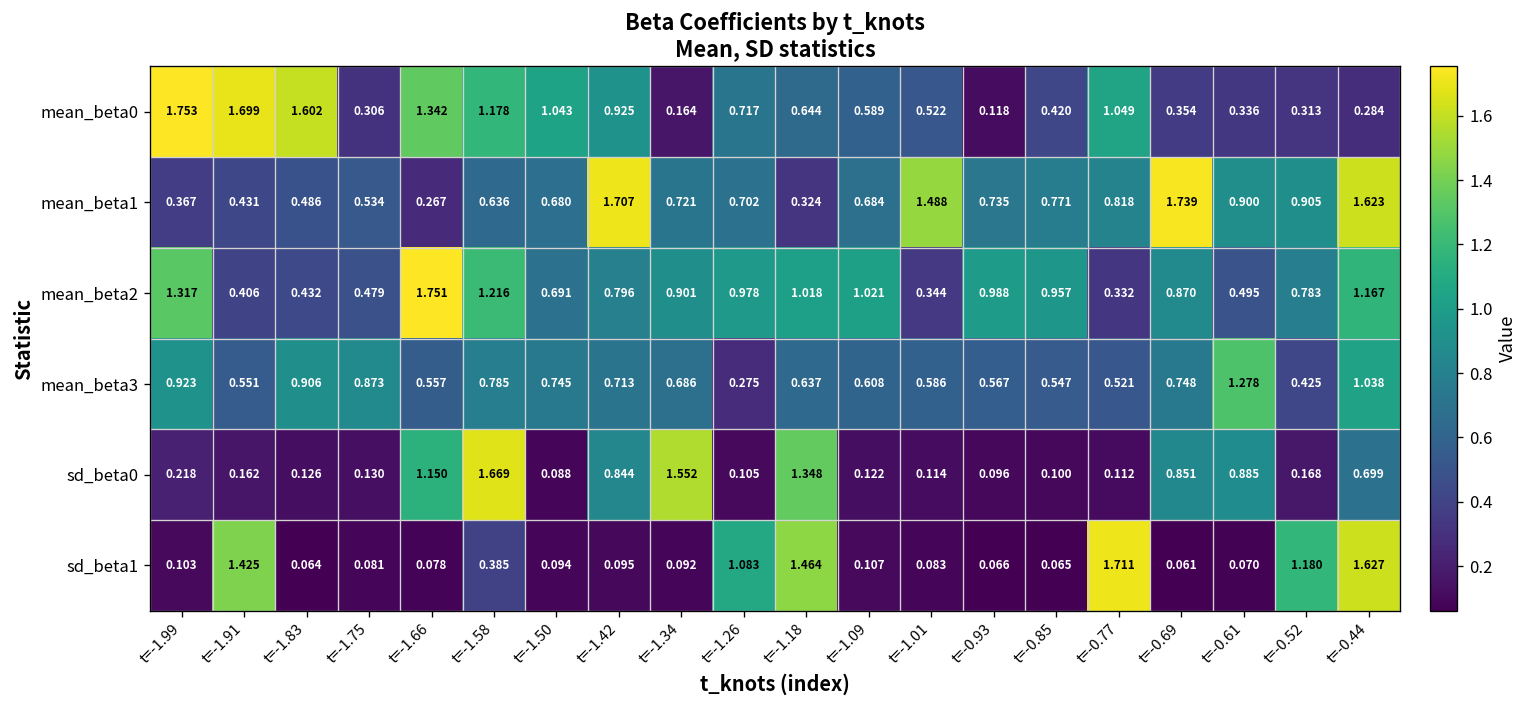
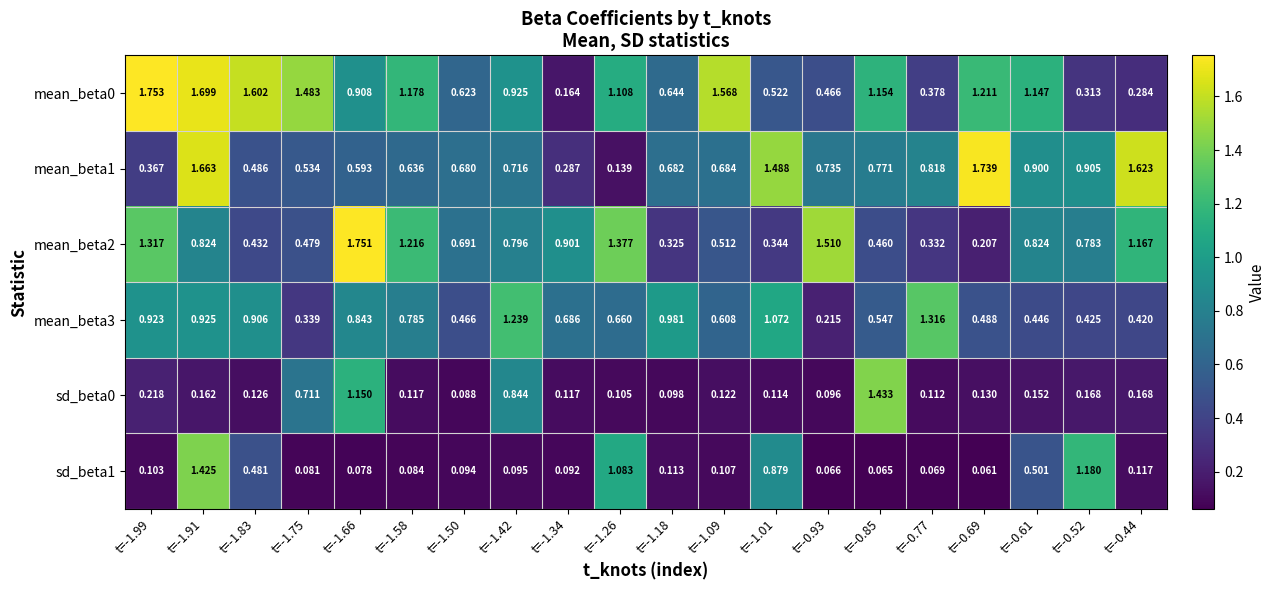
  {
    "mean_beta0": {
      "t=-1.99": 1.753,
      "t=-1.91": 1.699,
      "t=-1.83": 1.602,
-     "t=-1.75": 0.306,
-     "t=-1.66": 1.342,
+     "t=-1.75": 1.483,
+     "t=-1.66": 0.908,
      "t=-1.58": 1.178,
-     "t=-1.50": 1.043,
+     "t=-1.50": 0.623,
      "t=-1.42": 0.925,
      "t=-1.34": 0.164,
-     "t=-1.26": 0.717,
+     "t=-1.26": 1.108,
      "t=-1.18": 0.644,
-     "t=-1.09": 0.589,
+     "t=-1.09": 1.568,
      "t=-1.01": 0.522,
-     "t=-0.93": 0.118,
-     "t=-0.85": 0.420,
-     "t=-0.77": 1.049,
-     "t=-0.69": 0.354,
-     "t=-0.61": 0.336,
+     "t=-0.93": 0.466,
+     "t=-0.85": 1.154,
+     "t=-0.77": 0.378,
+     "t=-0.69": 1.211,
+     "t=-0.61": 1.147,
      "t=-0.52": 0.313,
      "t=-0.44": 0.284
    },
    "mean_beta1": {
      "t=-1.99": 0.367,
-     "t=-1.91": 0.431,
+     "t=-1.91": 1.663,
      "t=-1.83": 0.486,
      "t=-1.75": 0.534,
-     "t=-1.66": 0.267,
+     "t=-1.66": 0.593,
      "t=-1.58": 0.636,
      "t=-1.50": 0.680,
-     "t=-1.42": 1.707,
-     "t=-1.34": 0.721,
-     "t=-1.26": 0.702,
-     "t=-1.18": 0.324,
+     "t=-1.42": 0.716,
+     "t=-1.34": 0.287,
+     "t=-1.26": 0.139,
+     "t=-1.18": 0.682,
      "t=-1.09": 0.684,
      "t=-1.01": 1.488,
      "t=-0.93": 0.735,
      "t=-0.85": 0.771,
      "t=-0.77": 0.818,
      "t=-0.69": 1.739,
      "t=-0.61": 0.900,
      "t=-0.52": 0.905,
      "t=-0.44": 1.623
    },
    "mean_beta2": {
      "t=-1.99": 1.317,
-     "t=-1.91": 0.406,
+     "t=-1.91": 0.824,
      "t=-1.83": 0.432,
      "t=-1.75": 0.479,
      "t=-1.66": 1.751,
      "t=-1.58": 1.216,
      "t=-1.50": 0.691,
      "t=-1.42": 0.796,
      "t=-1.34": 0.901,
-     "t=-1.26": 0.978,
-     "t=-1.18": 1.018,
-     "t=-1.09": 1.021,
+     "t=-1.26": 1.377,
+     "t=-1.18": 0.325,
+     "t=-1.09": 0.512,
      "t=-1.01": 0.344,
-     "t=-0.93": 0.988,
-     "t=-0.85": 0.957,
+     "t=-0.93": 1.510,
+     "t=-0.85": 0.460,
      "t=-0.77": 0.332,
-     "t=-0.69": 0.870,
-     "t=-0.61": 0.495,
+     "t=-0.69": 0.207,
+     "t=-0.61": 0.824,
      "t=-0.52": 0.783,
      "t=-0.44": 1.167
    },
    "mean_beta3": {
      "t=-1.99": 0.923,
-     "t=-1.91": 0.551,
+     "t=-1.91": 0.925,
      "t=-1.83": 0.906,
-     "t=-1.75": 0.873,
-     "t=-1.66": 0.557,
+     "t=-1.75": 0.339,
+     "t=-1.66": 0.843,
      "t=-1.58": 0.785,
-     "t=-1.50": 0.745,
-     "t=-1.42": 0.713,
+     "t=-1.50": 0.466,
+     "t=-1.42": 1.239,
      "t=-1.34": 0.686,
-     "t=-1.26": 0.275,
-     "t=-1.18": 0.637,
+     "t=-1.26": 0.660,
+     "t=-1.18": 0.981,
      "t=-1.09": 0.608,
-     "t=-1.01": 0.586,
-     "t=-0.93": 0.567,
+     "t=-1.01": 1.072,
+     "t=-0.93": 0.215,
      "t=-0.85": 0.547,
-     "t=-0.77": 0.521,
-     "t=-0.69": 0.748,
-     "t=-0.61": 1.278,
+     "t=-0.77": 1.316,
+     "t=-0.69": 0.488,
+     "t=-0.61": 0.446,
      "t=-0.52": 0.425,
-     "t=-0.44": 1.038
+     "t=-0.44": 0.420
    },
    "sd_beta0": {
      "t=-1.99": 0.218,
      "t=-1.91": 0.162,
      "t=-1.83": 0.126,
-     "t=-1.75": 0.130,
+     "t=-1.75": 0.711,
      "t=-1.66": 1.150,
-     "t=-1.58": 1.669,
+     "t=-1.58": 0.117,
      "t=-1.50": 0.088,
      "t=-1.42": 0.844,
-     "t=-1.34": 1.552,
+     "t=-1.34": 0.117,
      "t=-1.26": 0.105,
-     "t=-1.18": 1.348,
+     "t=-1.18": 0.098,
      "t=-1.09": 0.122,
      "t=-1.01": 0.114,
      "t=-0.93": 0.096,
-     "t=-0.85": 0.100,
+     "t=-0.85": 1.433,
      "t=-0.77": 0.112,
-     "t=-0.69": 0.851,
-     "t=-0.61": 0.885,
+     "t=-0.69": 0.130,
+     "t=-0.61": 0.152,
      "t=-0.52": 0.168,
-     "t=-0.44": 0.699
+     "t=-0.44": 0.168
    },
    "sd_beta1": {
      "t=-1.99": 0.103,
      "t=-1.91": 1.425,
-     "t=-1.83": 0.064,
+     "t=-1.83": 0.481,
      "t=-1.75": 0.081,
      "t=-1.66": 0.078,
-     "t=-1.58": 0.385,
+     "t=-1.58": 0.084,
      "t=-1.50": 0.094,
      "t=-1.42": 0.095,
      "t=-1.34": 0.092,
      "t=-1.26": 1.083,
-     "t=-1.18": 1.464,
+     "t=-1.18": 0.113,
      "t=-1.09": 0.107,
-     "t=-1.01": 0.083,
+     "t=-1.01": 0.879,
      "t=-0.93": 0.066,
      "t=-0.85": 0.065,
-     "t=-0.77": 1.711,
+     "t=-0.77": 0.069,
      "t=-0.69": 0.061,
-     "t=-0.61": 0.070,
+     "t=-0.61": 0.501,
      "t=-0.52": 1.180,
-     "t=-0.44": 1.627
+     "t=-0.44": 0.117
    }
  }
